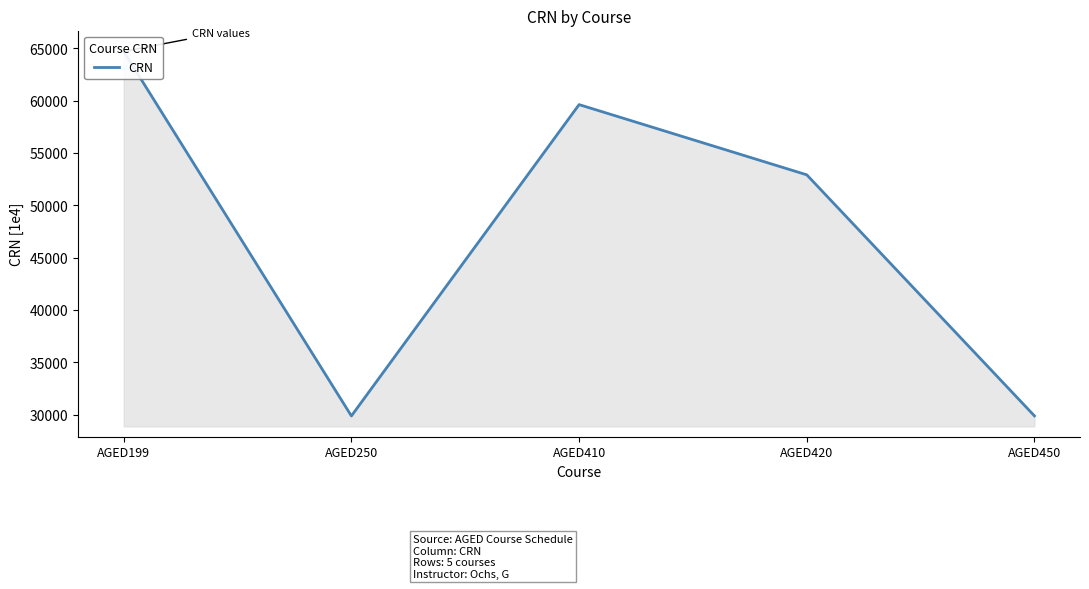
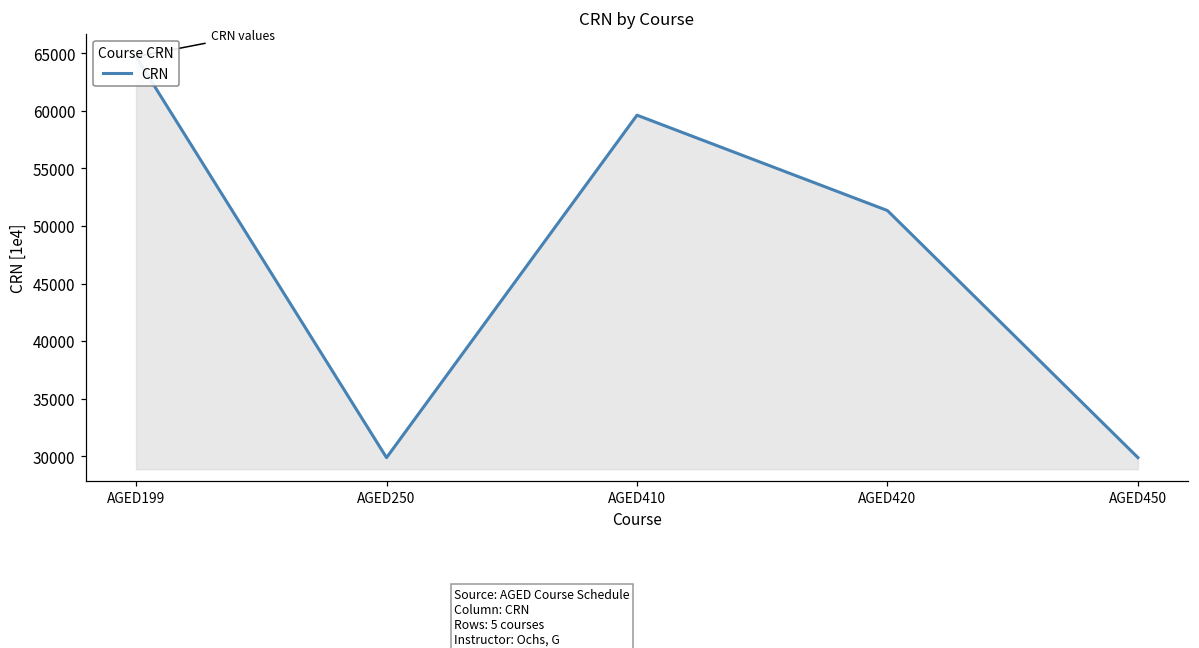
  {
    "AGED250": 29900,
    "AGED410": 59600,
-   "AGED420": 52900,
+   "AGED420": 51300,
    "AGED450": 29900
  }
